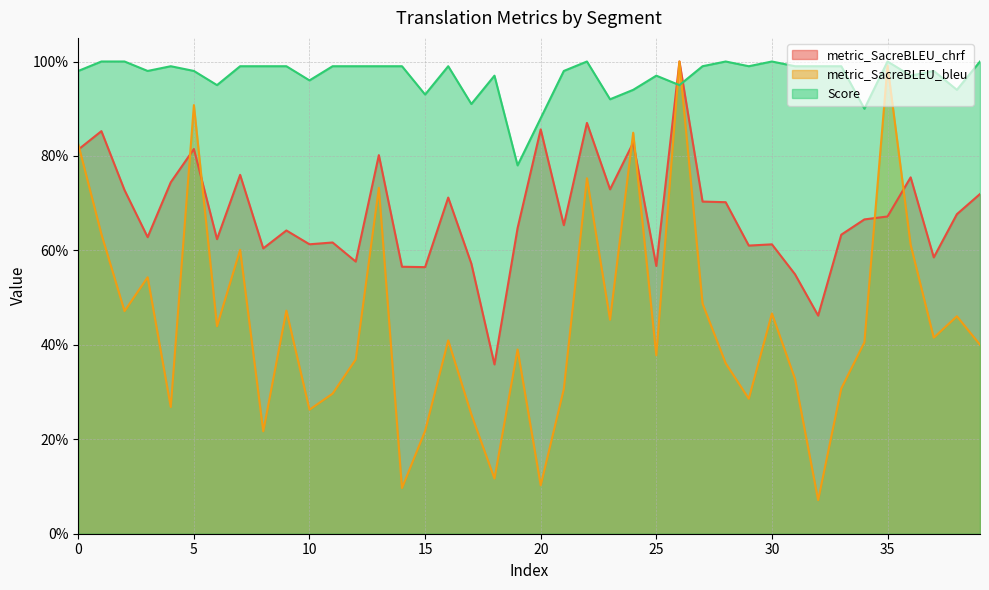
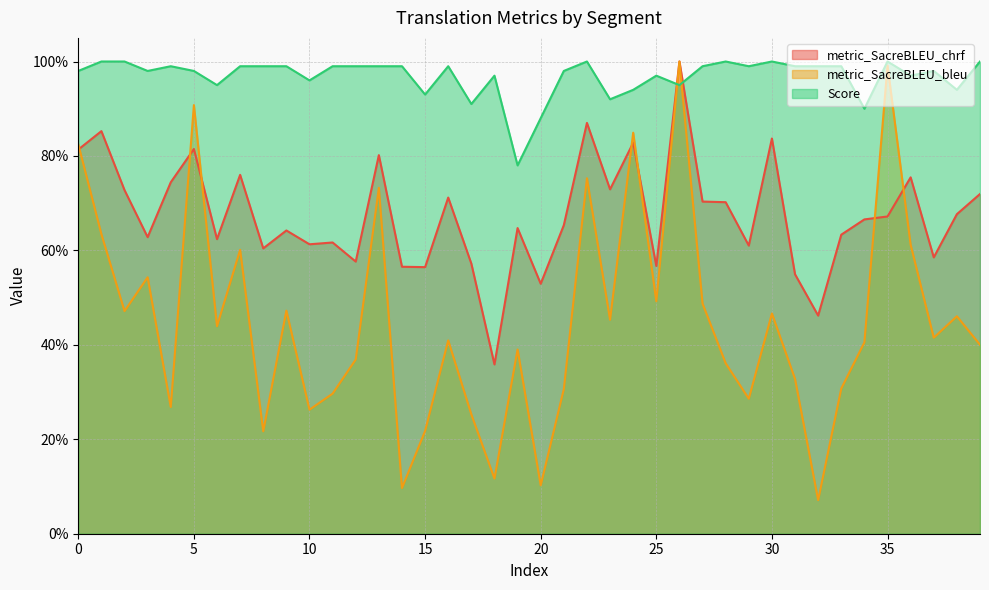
  {
    "metric_SacreBLEU_chrf": {
      "0": "81%",
      "5": "81%",
      "10": "61%",
      "15": "56%",
-     "20": "86%",
+     "20": "53%",
      "25": "57%",
-     "30": "61%",
+     "30": "84%",
      "35": "67%"
    },
    "metric_SacreBLEU_bleu": {
      "0": "82%",
      "5": "91%",
      "10": "26%",
      "15": "22%",
      "20": "10%",
-     "25": "38%",
+     "25": "49%",
      "30": "47%"
    },
    "Score": {
      "0": "98%",
      "5": "98%",
      "10": "96%",
      "15": "93%",
      "20": "88%",
      "25": "97%",
      "30": "100%"
    }
  }
